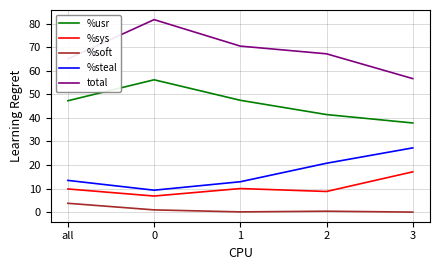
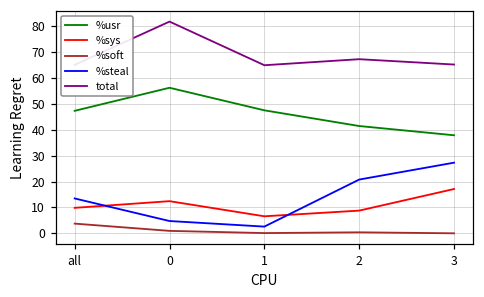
  {
    "%usr": {
      "all": 47,
      "0": 56,
      "1": 47,
      "2": 41,
      "3": 38
    },
    "%sys": {
      "all": 10,
-     "0": 7,
-     "1": 10,
+     "0": 12,
+     "1": 7,
      "2": 9,
      "3": 17
    },
    "%soft": {
      "all": 4,
      "0": 1,
      "1": 0,
      "2": 0,
      "3": 0
    },
    "%steal": {
      "all": 13,
-     "0": 9,
-     "1": 13,
+     "0": 5,
+     "1": 3,
      "2": 21,
      "3": 27
    },
    "total": {
      "0": 82,
-     "1": 71,
+     "1": 65,
      "2": 67,
-     "3": 57
+     "3": 65
    }
  }
